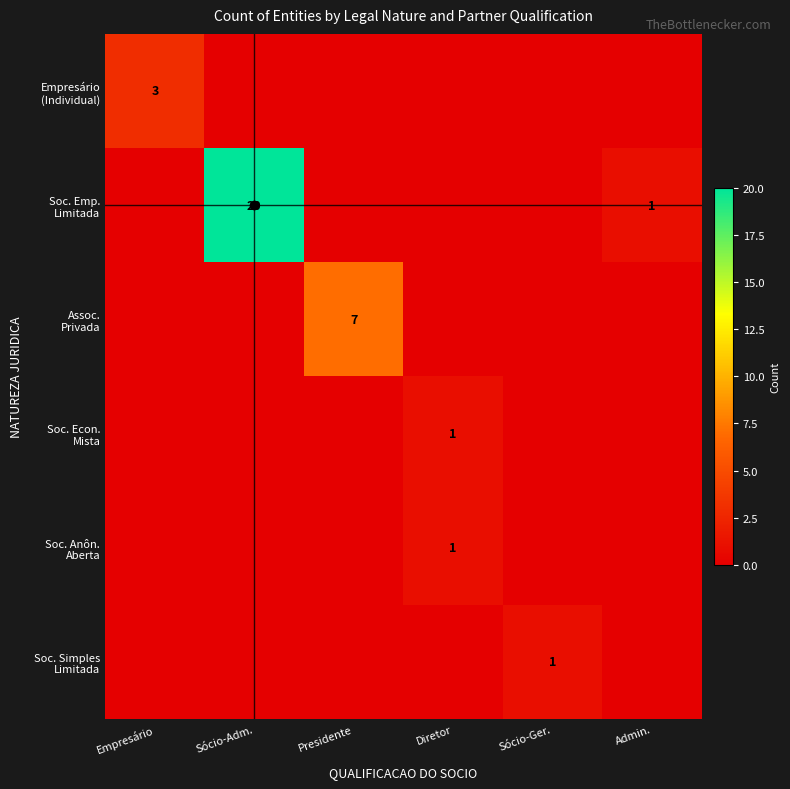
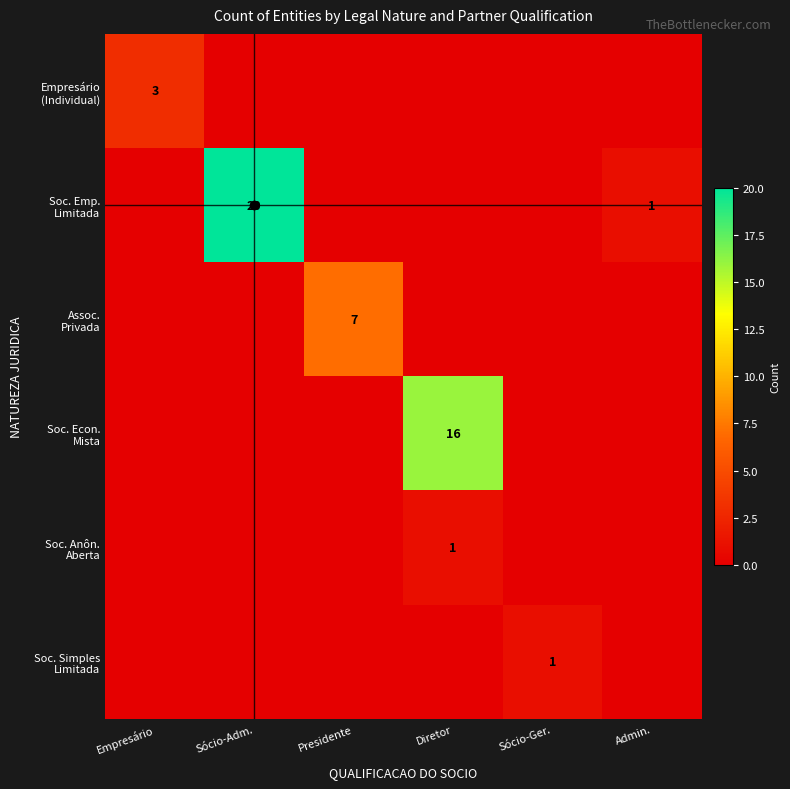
  {
    "Empresário (Individual)": {
      "Empresário": 3
    },
    "Soc. Emp. Limitada": {
      "Admin.": 1
    },
    "Assoc. Privada": {
      "Presidente": 7
    },
    "Soc. Econ. Mista": {
-     "Diretor": 1
+     "Diretor": 16
    },
    "Soc. Anôn. Aberta": {
      "Diretor": 1
    },
    "Soc. Simples Limitada": {
      "Sócio-Ger.": 1
    }
  }
